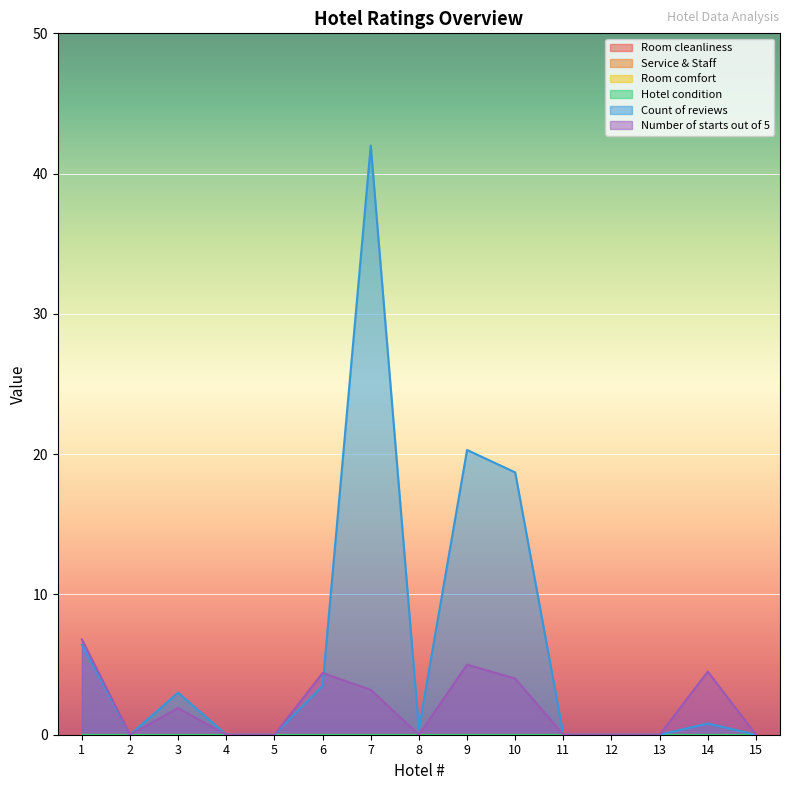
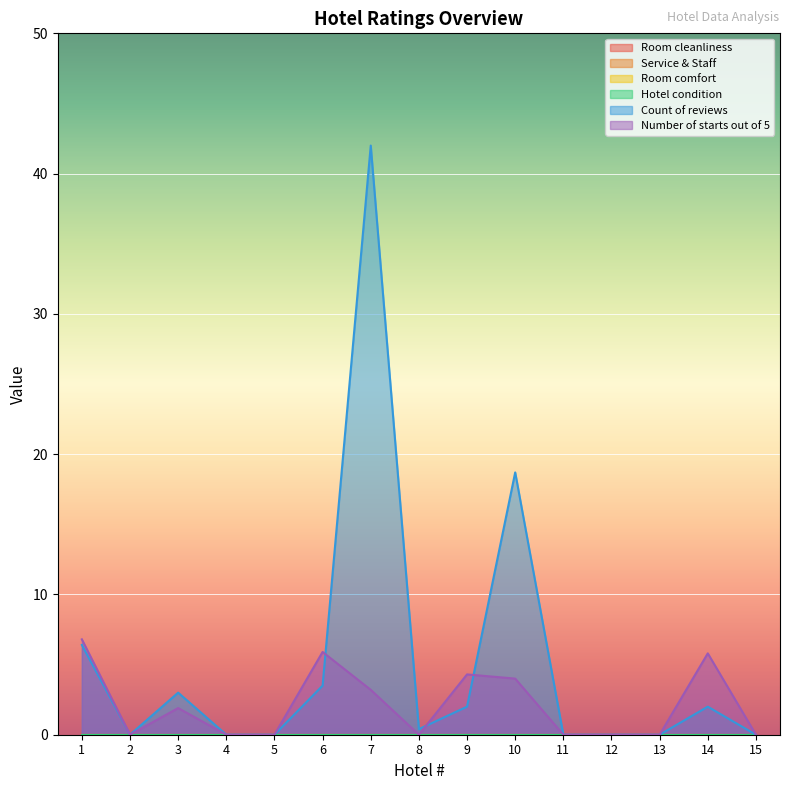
  {
    "Hotel condition": {
      "1": 0.0,
      "3": 0.0,
      "6": 0.0,
      "7": 0.0,
      "9": 0.0,
      "10": 0.0,
      "14": 0.0
    },
    "Count of reviews": {
      "1": 6.4,
      "3": 3.0,
      "6": 3.5,
      "7": 42.0,
      "8": 0.4,
-     "9": 20.3,
+     "9": 2.0,
      "10": 18.7,
-     "14": 0.8
+     "14": 2.0
    },
    "Number of starts out of 5": {
      "1": 6.8,
      "3": 1.9,
-     "6": 4.4,
+     "6": 5.9,
      "7": 3.2,
-     "9": 5.0,
+     "9": 4.3,
      "10": 4.0,
-     "14": 4.5
+     "14": 5.8
    }
  }
